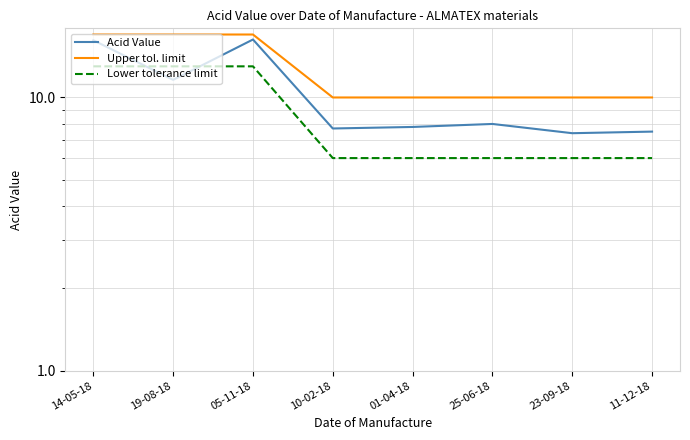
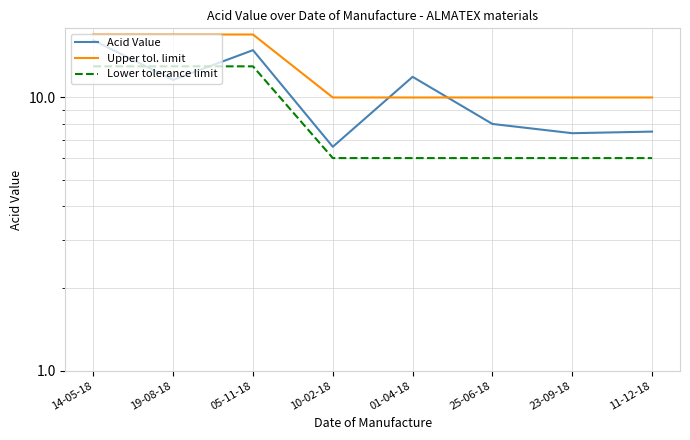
  {
    "Acid Value": {
-     "05-11-18": 16,
-     "10-02-18": 7.7,
-     "01-04-18": 7.8,
+     "05-11-18": 15,
+     "10-02-18": 6.6,
+     "01-04-18": 12,
      "25-06-18": 8.0,
      "23-09-18": 7.4,
      "11-12-18": 7.5
    },
    "Upper tol. limit": {
      "05-11-18": 17,
      "10-02-18": 10.0,
      "01-04-18": 10.0,
      "25-06-18": 10.0,
      "23-09-18": 10.0,
      "11-12-18": 10.0
    },
    "Lower tolerance limit": {
      "05-11-18": 13,
      "10-02-18": 6.0,
      "01-04-18": 6.0,
      "25-06-18": 6.0,
      "23-09-18": 6.0,
      "11-12-18": 6.0
    }
  }
